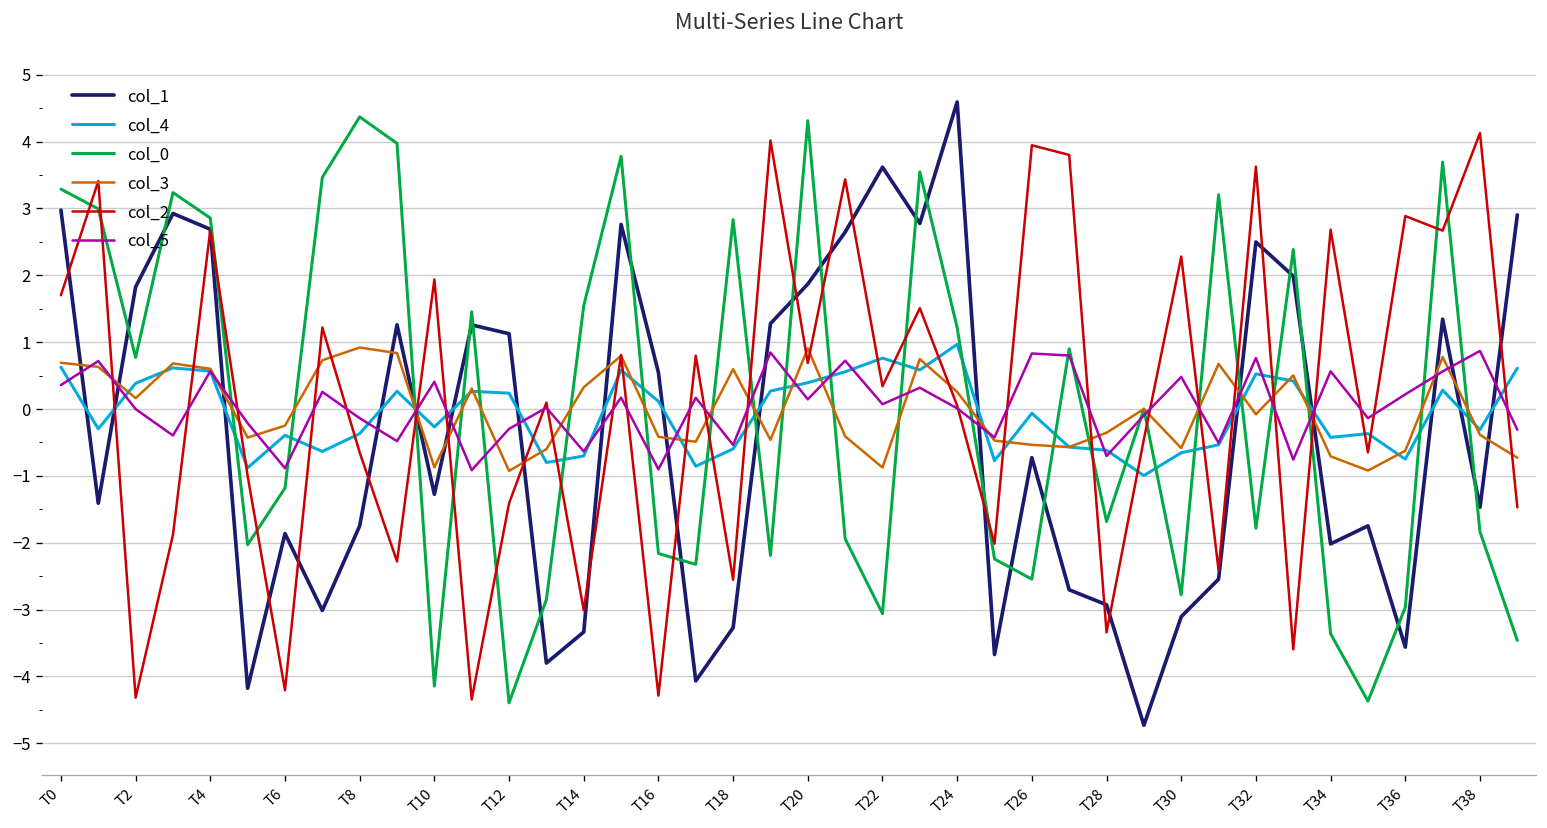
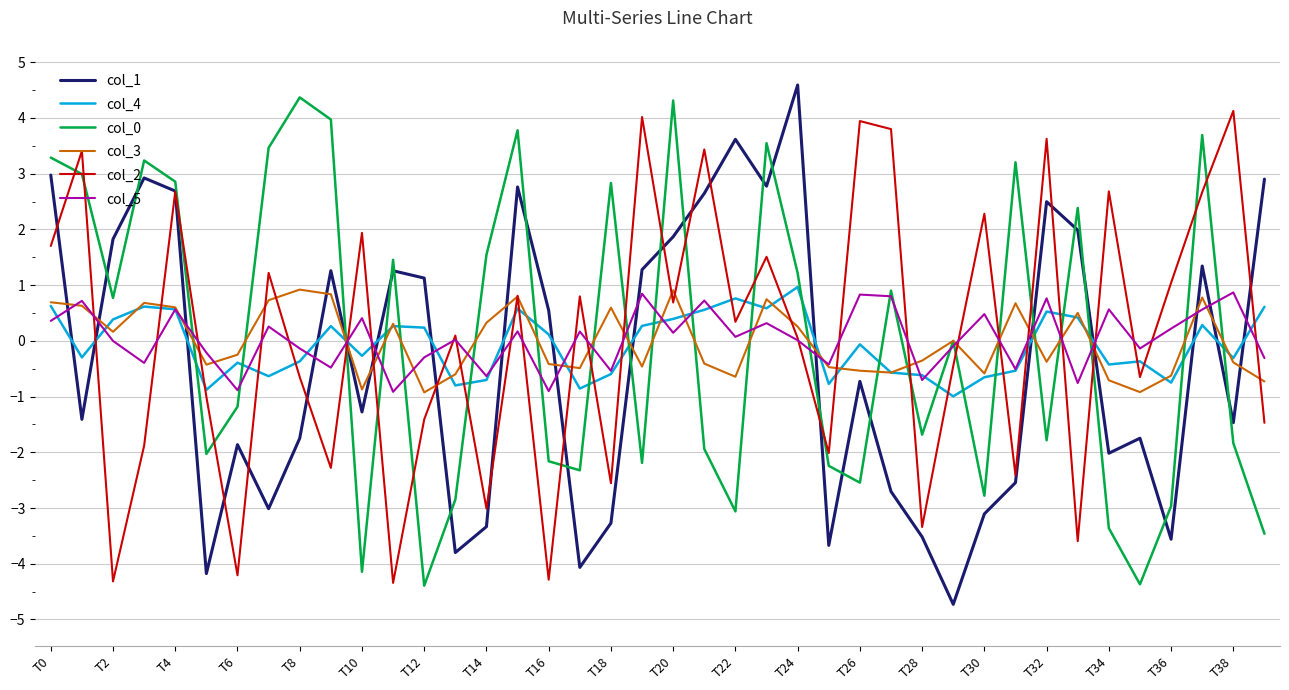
  {
    "col_1": {
      "T0": 3.0,
      "T2": 1.8,
      "T6": -1.9,
      "T8": -1.7,
      "T10": -1.3,
      "T12": 1.1,
      "T14": -3.3,
      "T16": 0.5,
      "T18": -3.3,
      "T20": 1.9,
      "T22": 3.6,
      "T24": 4.6,
      "T26": -0.7,
-     "T28": -2.9,
+     "T28": -3.5,
      "T30": -3.1,
      "T32": 2.5,
      "T34": -2.0,
      "T36": -3.6,
      "T38": -1.5
    },
    "col_4": {
      "T0": 0.6,
      "T2": 0.4,
      "T6": -0.4,
      "T8": -0.4,
      "T10": -0.3,
      "T12": 0.2,
      "T14": -0.7,
      "T16": 0.1,
      "T18": -0.6,
      "T20": 0.4,
      "T22": 0.8,
      "T24": 1.0,
      "T26": -0.1,
      "T28": -0.6,
      "T30": -0.7,
      "T32": 0.5,
      "T34": -0.4,
      "T36": -0.7,
      "T38": -0.3
    },
    "col_0": {
      "T0": 3.3,
      "T2": 0.8,
      "T4": 2.9,
      "T6": -1.2,
      "T8": 4.4,
      "T10": -4.1,
      "T12": -4.4,
      "T14": 1.5,
      "T16": -2.2,
      "T18": 2.8,
      "T20": 4.3,
      "T22": -3.1,
      "T24": 1.2,
      "T26": -2.5,
      "T28": -1.7,
      "T30": -2.8,
      "T32": -1.8,
      "T34": -3.4,
      "T36": -3.0,
      "T38": -1.8
    },
    "col_3": {
      "T0": 0.7,
      "T2": 0.2,
      "T6": -0.2,
      "T8": 0.9,
      "T10": -0.9,
      "T12": -0.9,
      "T14": 0.3,
      "T16": -0.4,
      "T18": 0.6,
      "T20": 0.9,
-     "T22": -0.9,
+     "T22": -0.6,
      "T24": 0.3,
      "T26": -0.5,
      "T28": -0.4,
      "T30": -0.6,
-     "T32": -0.1,
+     "T32": -0.4,
      "T34": -0.7,
      "T36": -0.6,
      "T38": -0.4
    },
    "col_2": {
      "T0": 1.7,
      "T2": -4.3,
      "T6": -4.2,
      "T8": -0.6,
      "T10": 1.9,
      "T12": -1.4,
      "T14": -3.0,
      "T16": -4.3,
      "T18": -2.6,
      "T20": 0.7,
      "T22": 0.3,
      "T26": 3.9,
      "T28": -3.3,
      "T30": 2.3,
      "T32": 3.6,
      "T34": 2.7,
-     "T36": 2.9,
+     "T36": 1.0,
      "T38": 4.1
    },
    "col_5": {
      "T0": 0.4,
      "T2": 0.0,
      "T6": -0.9,
      "T8": -0.1,
      "T10": 0.4,
      "T12": -0.3,
      "T14": -0.6,
      "T16": -0.9,
      "T18": -0.5,
      "T20": 0.1,
      "T22": 0.1,
      "T26": 0.8,
      "T28": -0.7,
      "T30": 0.5,
      "T32": 0.8,
      "T34": 0.6,
      "T36": 0.2,
      "T38": 0.9
    }
  }
